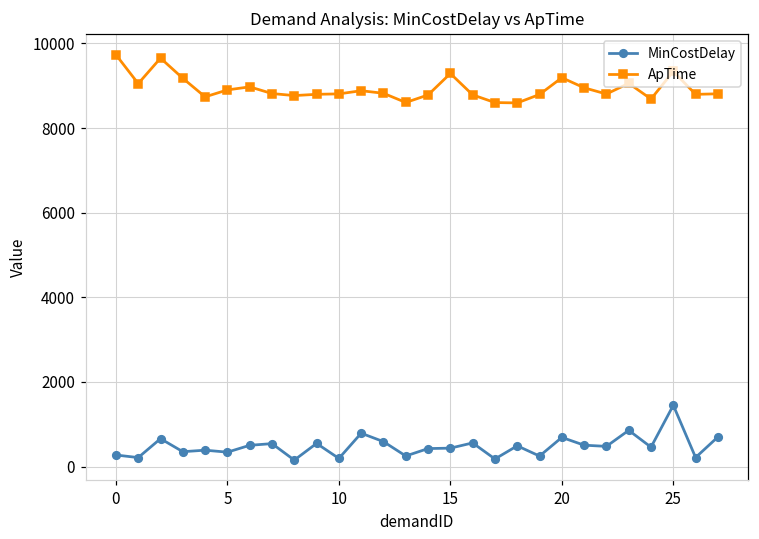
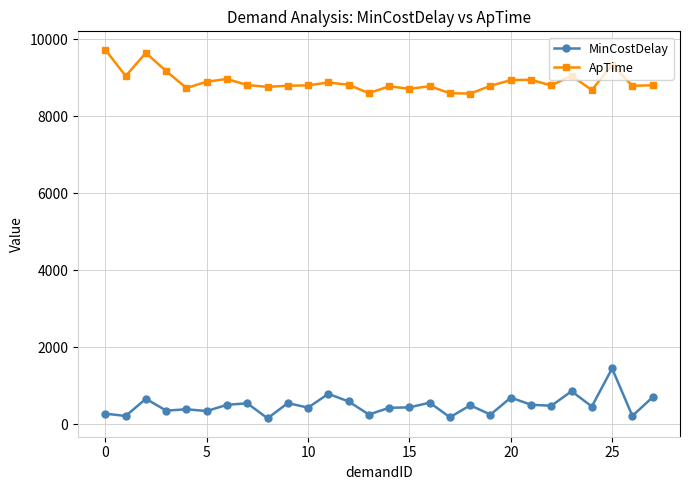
  {
    "MinCostDelay": {
      "0": 300,
      "5": 300,
-     "10": 200,
+     "10": 400,
      "15": 400,
      "20": 700,
      "25": 1500
    },
    "ApTime": {
      "0": 9700,
      "5": 8900,
      "10": 8800,
-     "15": 9300,
-     "20": 9200
+     "15": 8700,
+     "20": 8900
    }
  }
